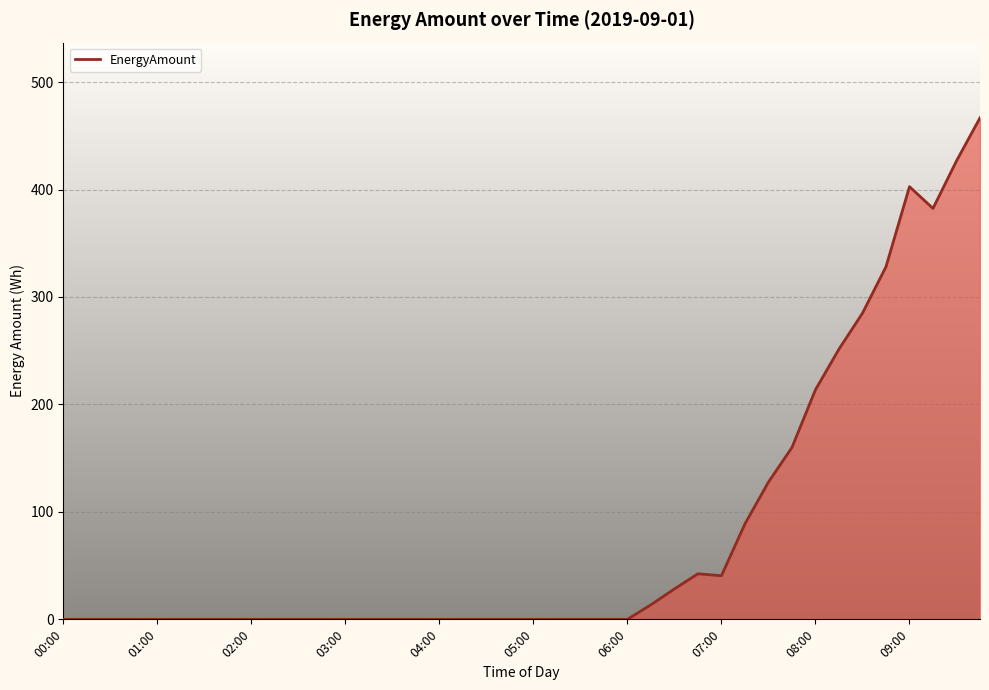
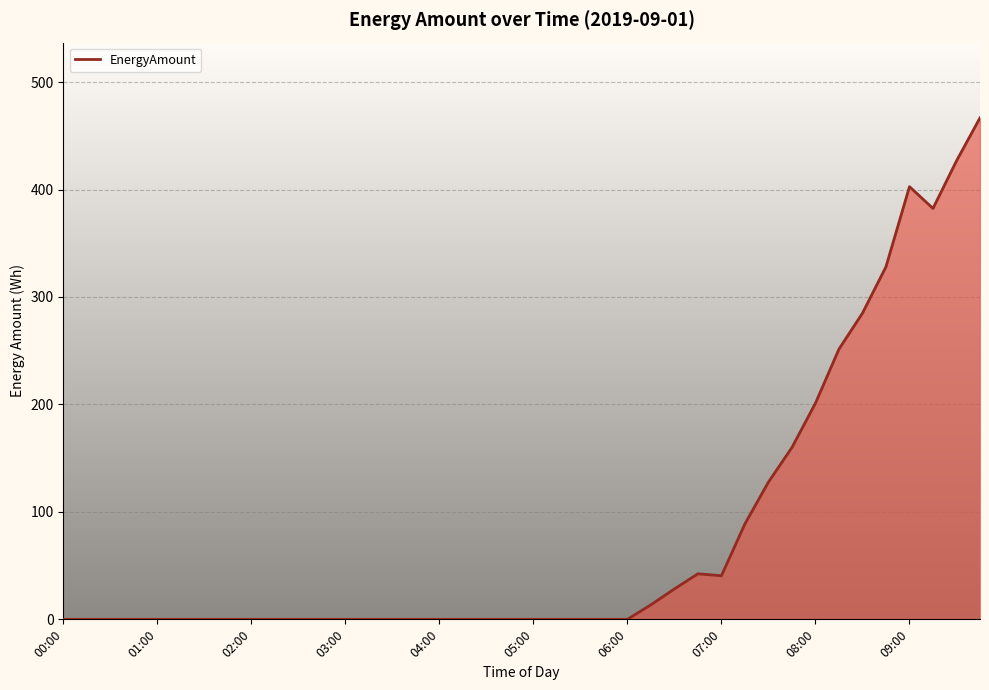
  {
    "00:00": 0,
    "01:00": 0,
    "02:00": 0,
    "03:00": 0,
    "04:00": 0,
    "05:00": 0,
    "06:00": 0,
    "07:00": 41,
-   "08:00": 214,
+   "08:00": 201,
    "09:00": 403
  }
